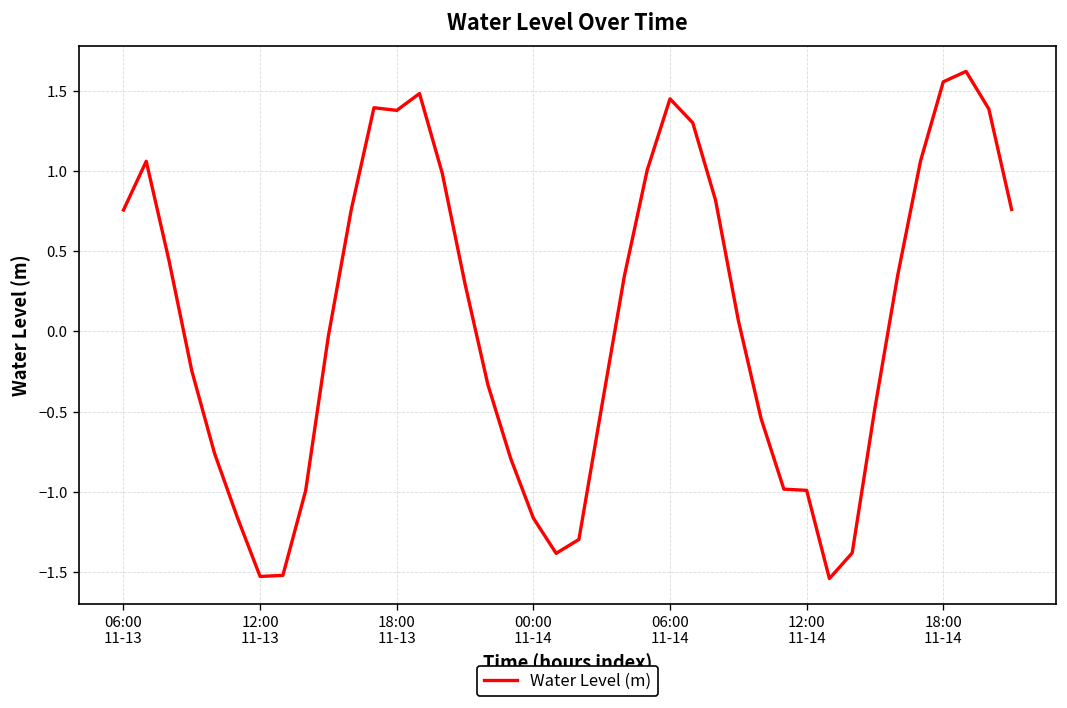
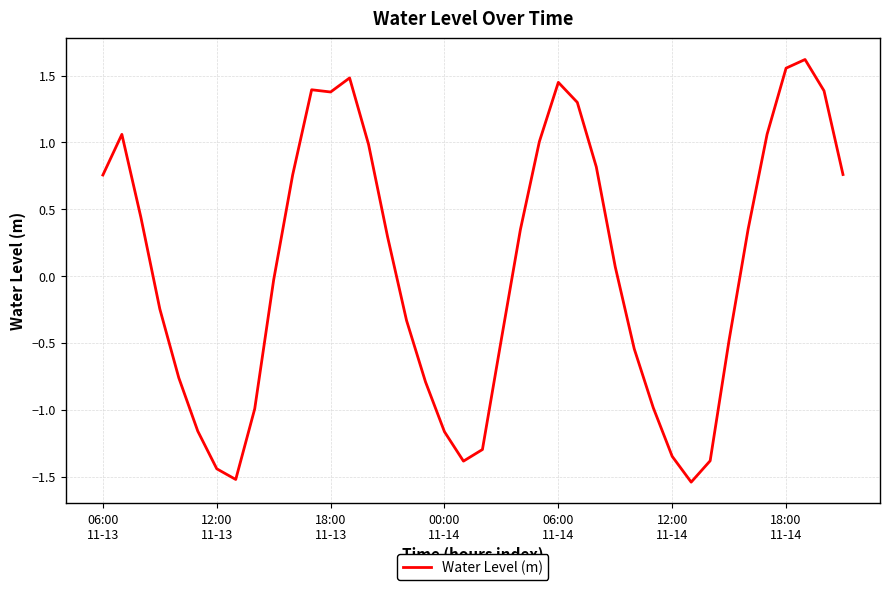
  {
    "06:00 11-13": 0.76,
-   "12:00 11-13": -1.53,
+   "12:00 11-13": -1.44,
    "18:00 11-13": 1.38,
    "00:00 11-14": -1.16,
    "06:00 11-14": 1.45,
-   "12:00 11-14": -0.99,
+   "12:00 11-14": -1.35,
    "18:00 11-14": 1.55
  }
